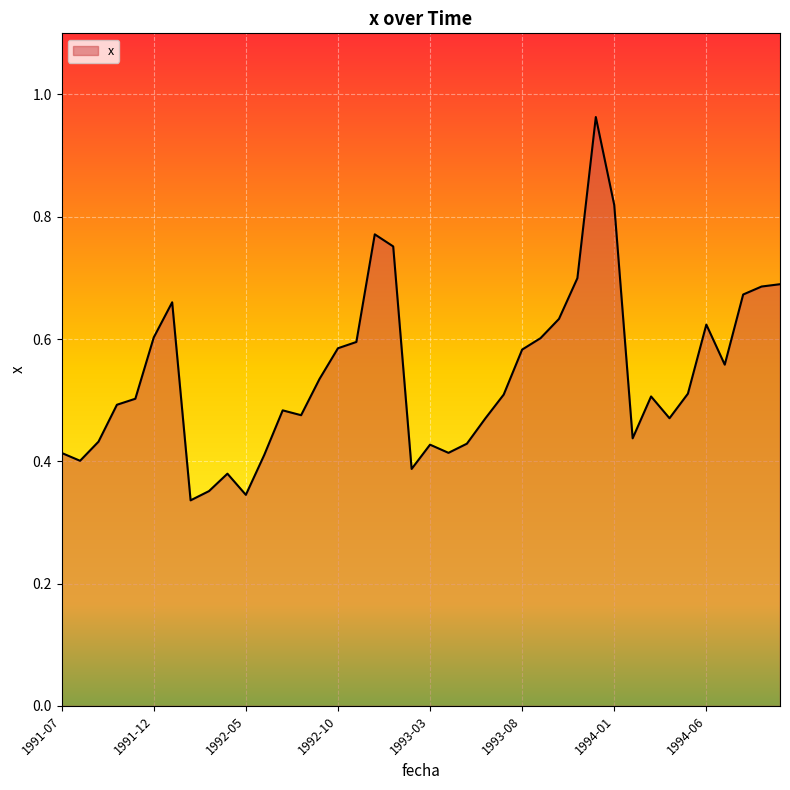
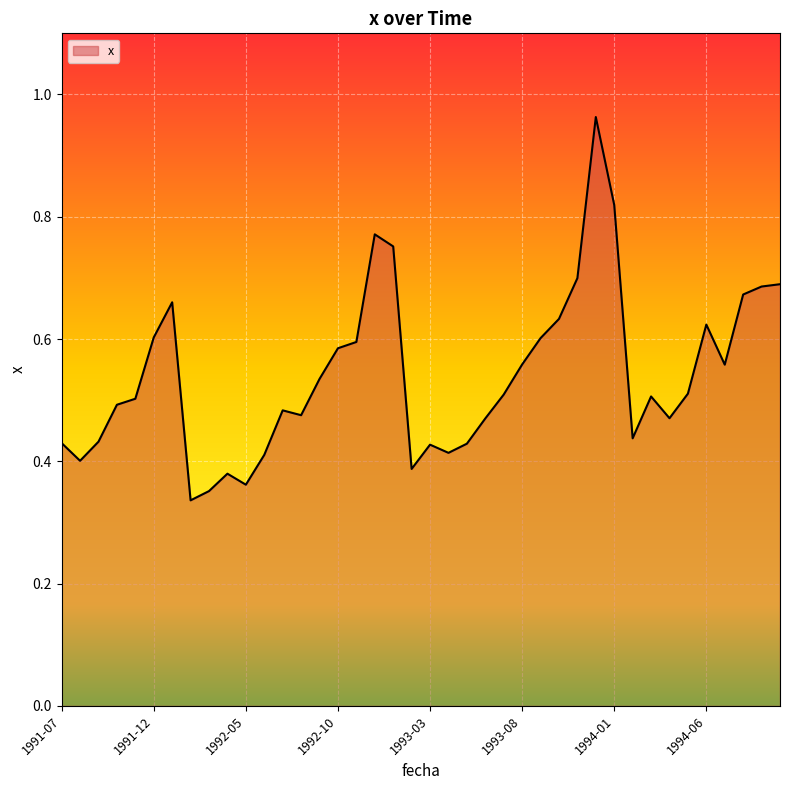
  {
-   "1991-07": 0.41,
+   "1991-07": 0.43,
    "1991-12": 0.60,
-   "1992-05": 0.35,
+   "1992-05": 0.36,
    "1992-10": 0.58,
    "1993-03": 0.43,
-   "1993-08": 0.58,
+   "1993-08": 0.56,
    "1994-01": 0.82,
    "1994-06": 0.62
  }
